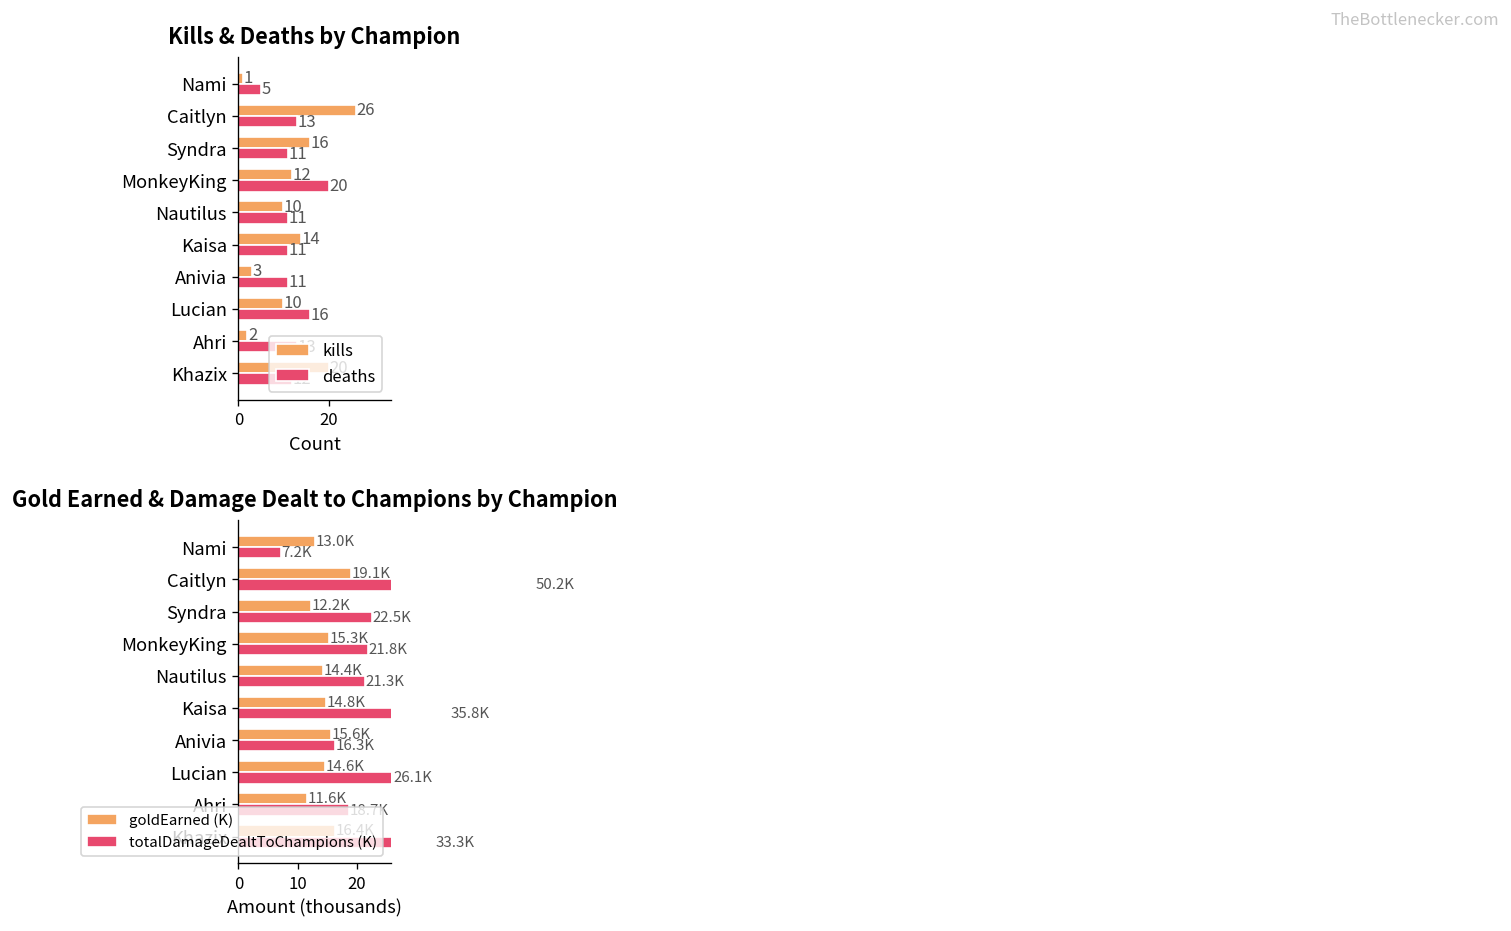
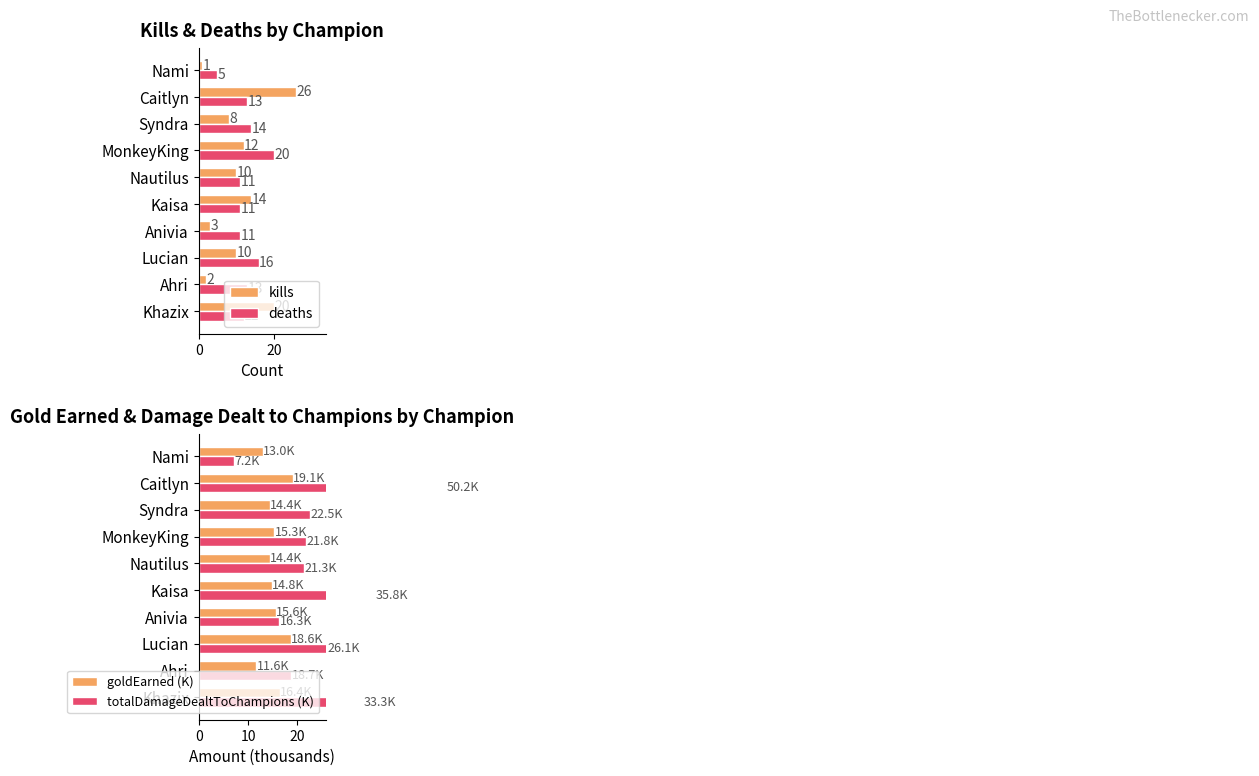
  {
    "Kills & Deaths by Champion": {
      "kills": {
        "Nami": "1",
        "Caitlyn": "26",
-       "Syndra": "16",
+       "Syndra": "8",
        "MonkeyKing": "12",
        "Kaisa": "14",
        "Anivia": "3",
        "Lucian": "10",
        "Ahri": "2"
      },
      "deaths": {
        "Nami": "5",
        "Caitlyn": "13",
-       "Syndra": "11",
+       "Syndra": "14",
        "MonkeyKing": "20",
        "Kaisa": "11",
        "Anivia": "11",
        "Lucian": "16"
      }
    },
    "Gold Earned & Damage Dealt to Champions by Champion": {
      "goldEarned (K)": {
        "Nami": "13.0K",
        "Caitlyn": "19.1K",
-       "Syndra": "12.2K",
+       "Syndra": "14.4K",
        "MonkeyKing": "15.3K",
        "Nautilus": "14.4K",
        "Kaisa": "14.8K",
-       "Lucian": "14.6K"
+       "Lucian": "18.6K"
      },
      "totalDamageDealtToChampions (K)": {
        "Nami": "7.2K",
        "Syndra": "22.5K",
        "MonkeyKing": "21.8K",
        "Nautilus": "21.3K",
        "Lucian": "26.1K"
      }
    }
  }
